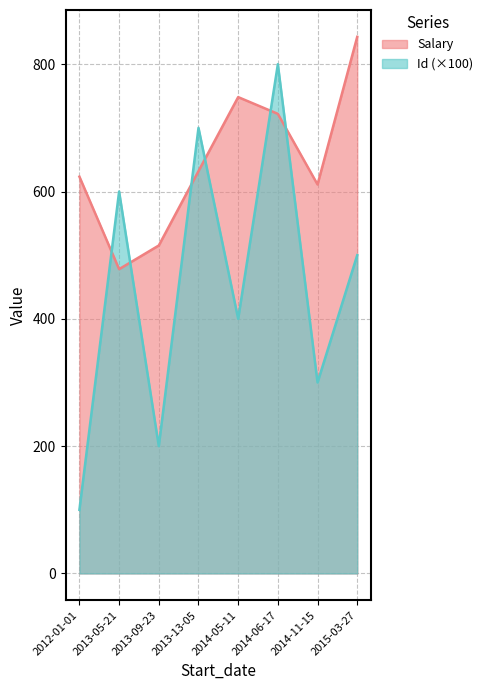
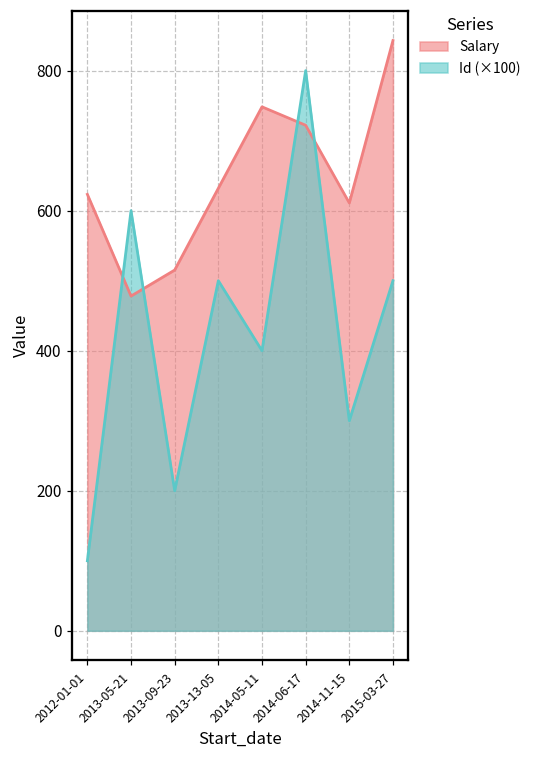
  {
    "Salary": {
      "2012-01-01": 620,
      "2013-05-21": 480,
      "2013-09-23": 520,
      "2013-13-05": 630,
      "2014-05-11": 750,
      "2014-06-17": 720,
      "2014-11-15": 610,
      "2015-03-27": 840
    },
    "Id (×100)": {
      "2012-01-01": 100,
      "2013-05-21": 600,
      "2013-09-23": 200,
-     "2013-13-05": 700,
+     "2013-13-05": 500,
      "2014-05-11": 400,
      "2014-06-17": 800,
      "2014-11-15": 300,
      "2015-03-27": 500
    }
  }
